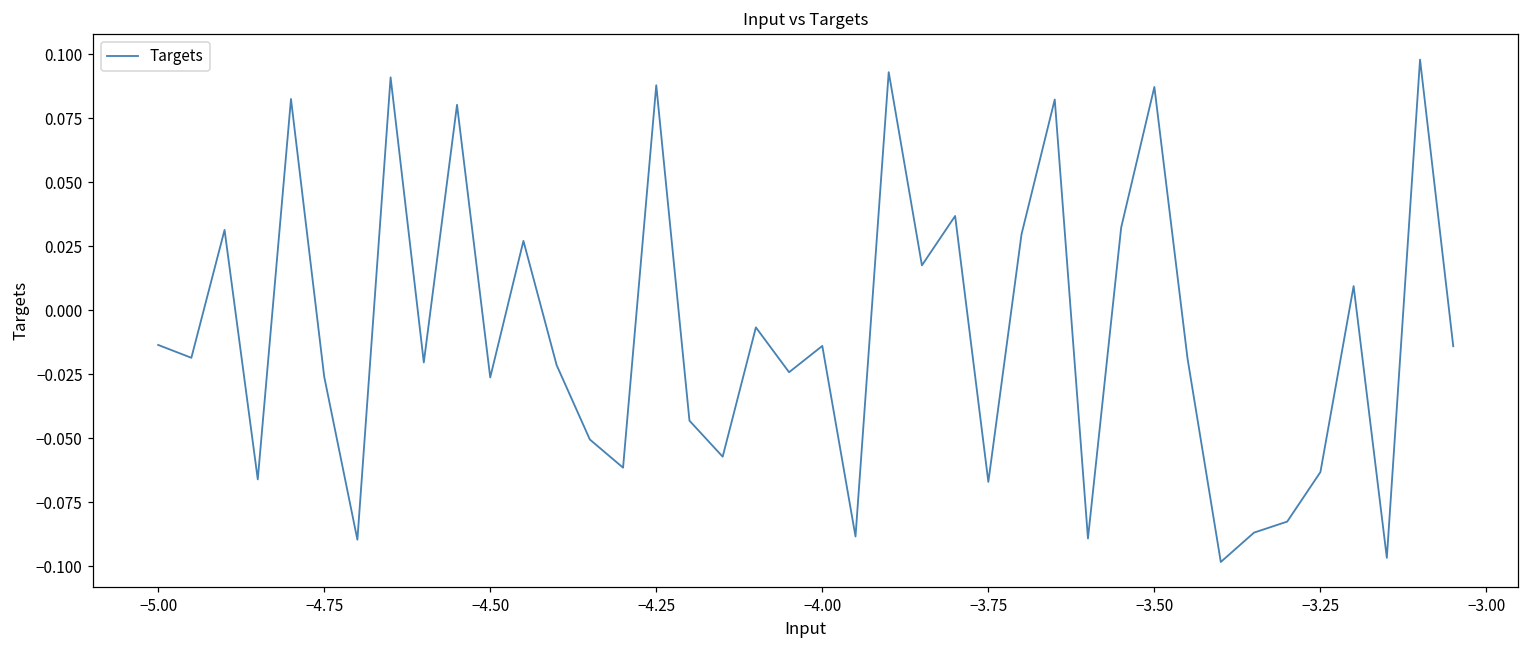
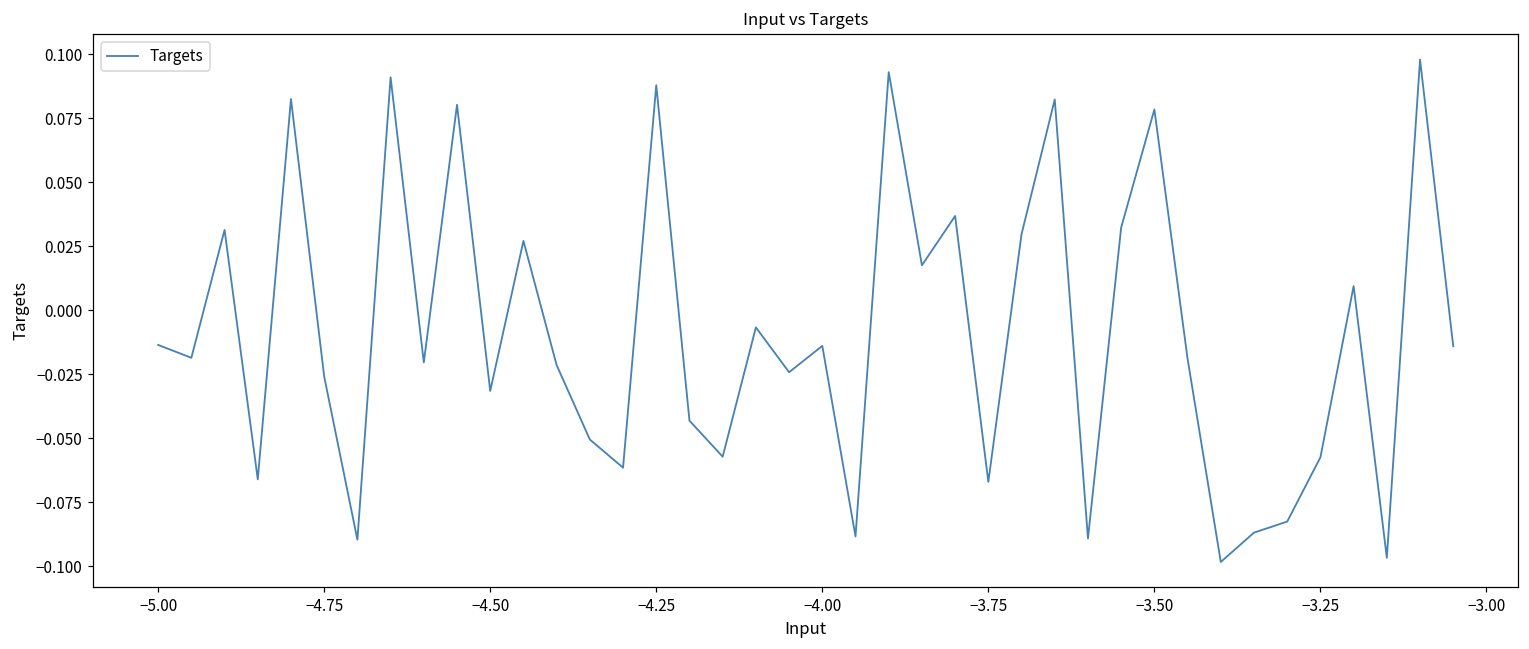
  {
    "−5.00": -0.014,
    "−4.75": -0.026,
-   "−4.50": -0.026,
+   "−4.50": -0.032,
    "−4.25": 0.088,
    "−4.00": -0.014,
    "−3.75": -0.067,
-   "−3.50": 0.087,
-   "−3.25": -0.063
+   "−3.50": 0.078,
+   "−3.25": -0.058
  }
